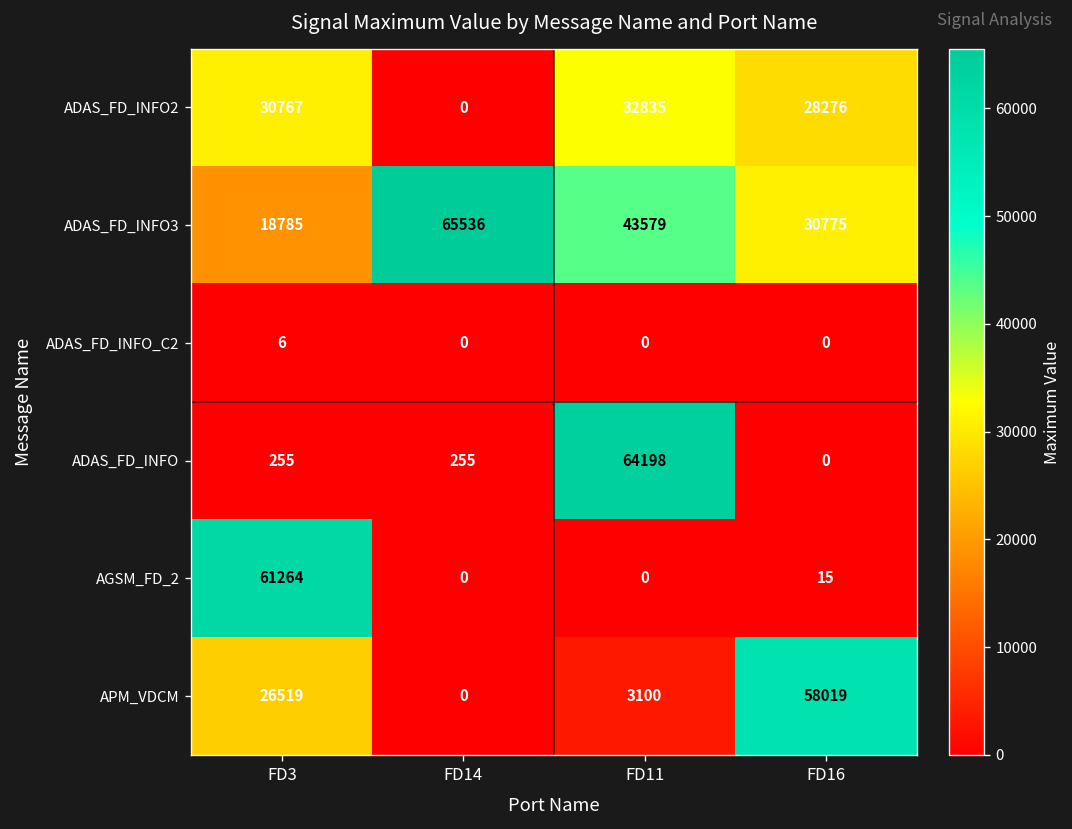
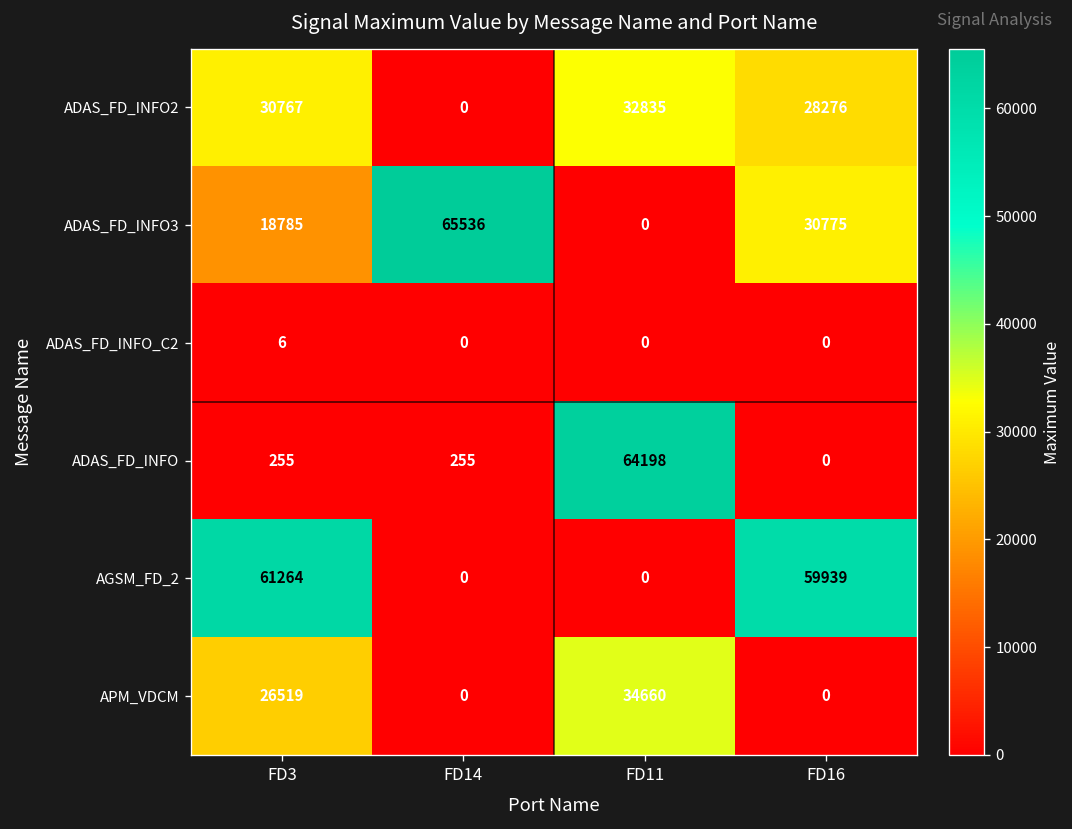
  {
    "ADAS_FD_INFO2": {
      "FD3": 30767,
      "FD14": 0,
      "FD11": 32835,
      "FD16": 28276
    },
    "ADAS_FD_INFO3": {
      "FD3": 18785,
      "FD14": 65536,
-     "FD11": 43579,
+     "FD11": 0,
      "FD16": 30775
    },
    "ADAS_FD_INFO_C2": {
      "FD3": 6,
      "FD14": 0,
      "FD11": 0,
      "FD16": 0
    },
    "ADAS_FD_INFO": {
      "FD3": 255,
      "FD14": 255,
      "FD11": 64198,
      "FD16": 0
    },
    "AGSM_FD_2": {
      "FD3": 61264,
      "FD14": 0,
      "FD11": 0,
-     "FD16": 15
+     "FD16": 59939
    },
    "APM_VDCM": {
      "FD3": 26519,
      "FD14": 0,
-     "FD11": 3100,
-     "FD16": 58019
+     "FD11": 34660,
+     "FD16": 0
    }
  }
